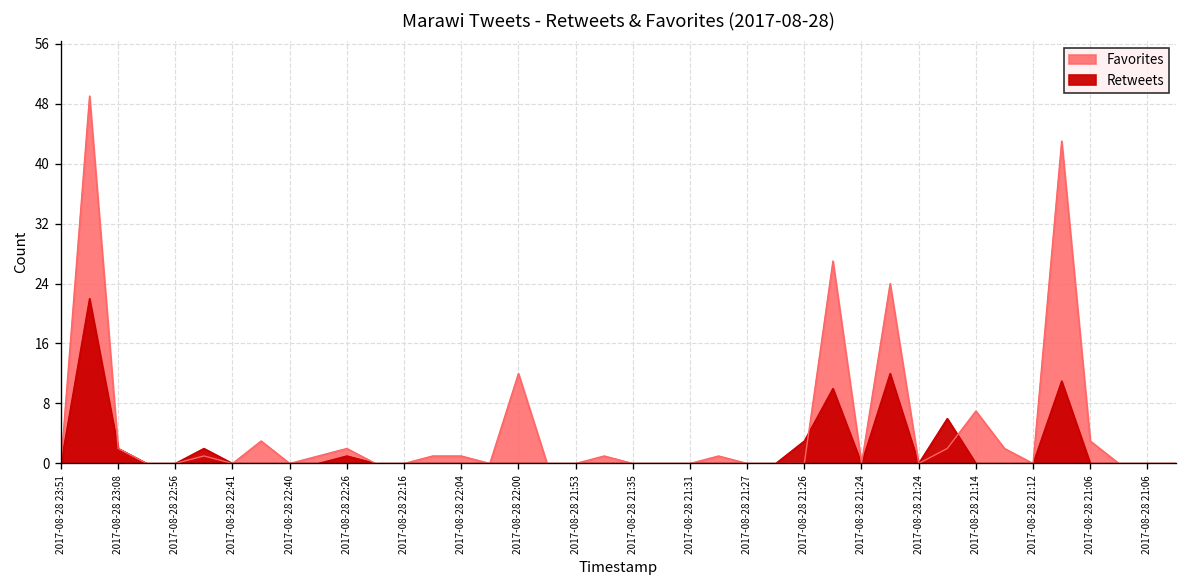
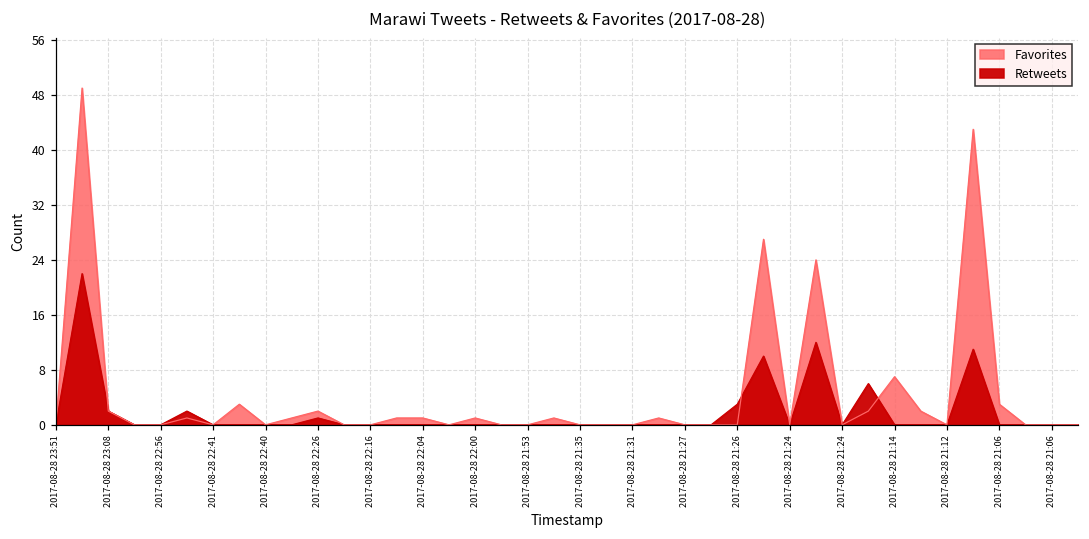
  {
    "Favorites": {
      "2017-08-28 22:04": 1,
-     "2017-08-28 22:00": 12,
+     "2017-08-28 22:00": 1,
      "2017-08-28 21:14": 7
    },
    "Retweets": {
      "2017-08-28 22:04": 0,
      "2017-08-28 22:00": 0,
      "2017-08-28 21:14": 0
    }
  }
